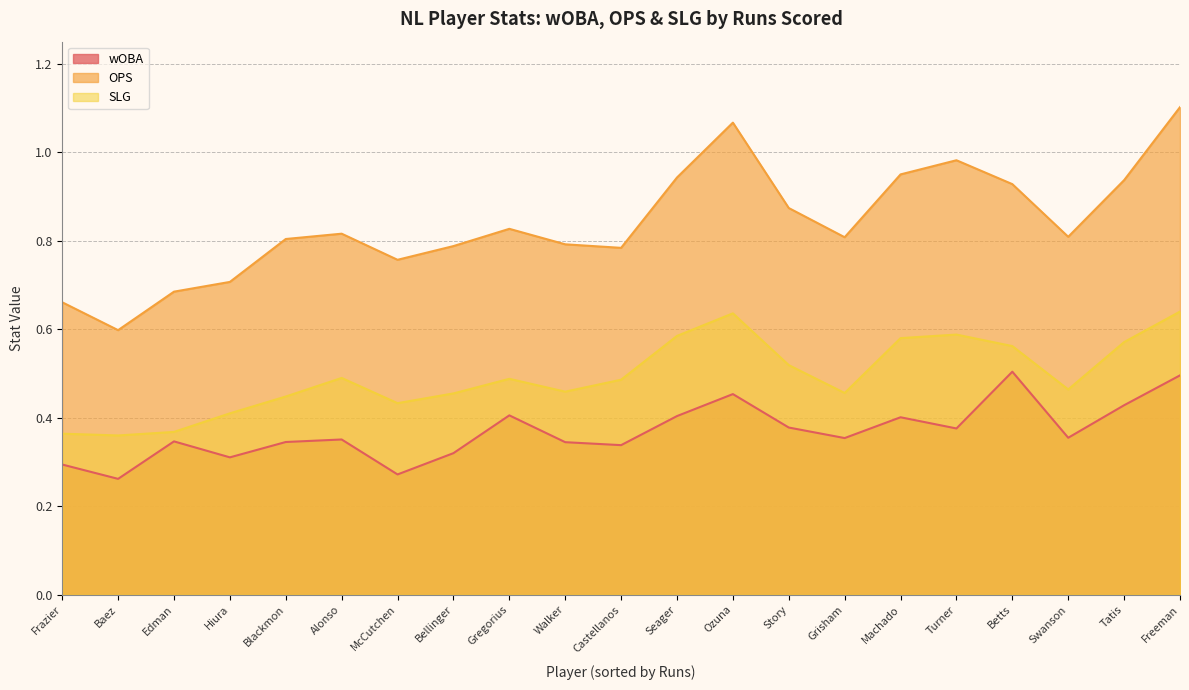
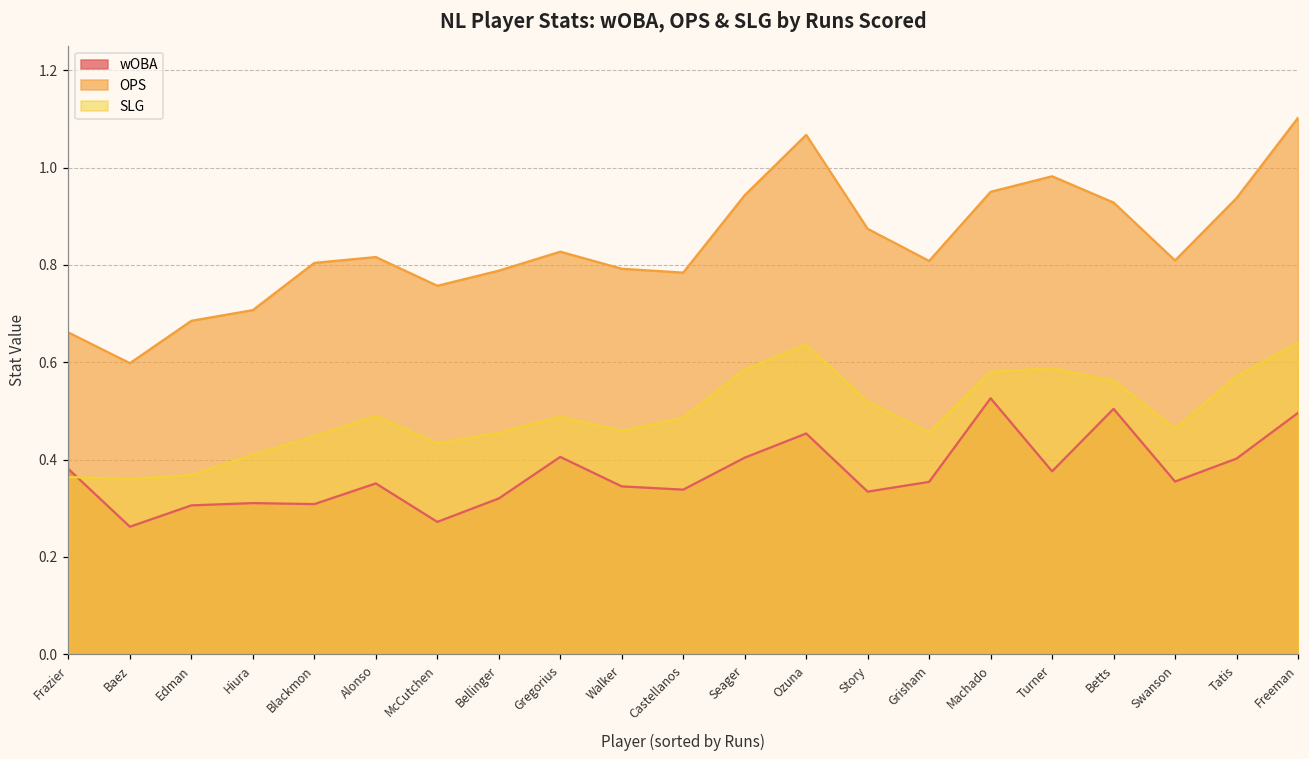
  {
    "wOBA": {
-     "Frazier": 0.29,
+     "Frazier": 0.38,
      "Baez": 0.26,
-     "Edman": 0.35,
+     "Edman": 0.31,
      "Hiura": 0.31,
-     "Blackmon": 0.35,
+     "Blackmon": 0.31,
      "Alonso": 0.35,
      "McCutchen": 0.27,
      "Bellinger": 0.32,
      "Gregorius": 0.41,
      "Walker": 0.34,
      "Castellanos": 0.34,
      "Seager": 0.40,
      "Ozuna": 0.45,
-     "Story": 0.38,
+     "Story": 0.33,
      "Grisham": 0.35,
-     "Machado": 0.40,
+     "Machado": 0.53,
      "Turner": 0.38,
      "Betts": 0.50,
      "Swanson": 0.35,
-     "Tatis": 0.43,
+     "Tatis": 0.40,
      "Freeman": 0.50
    }
  }
